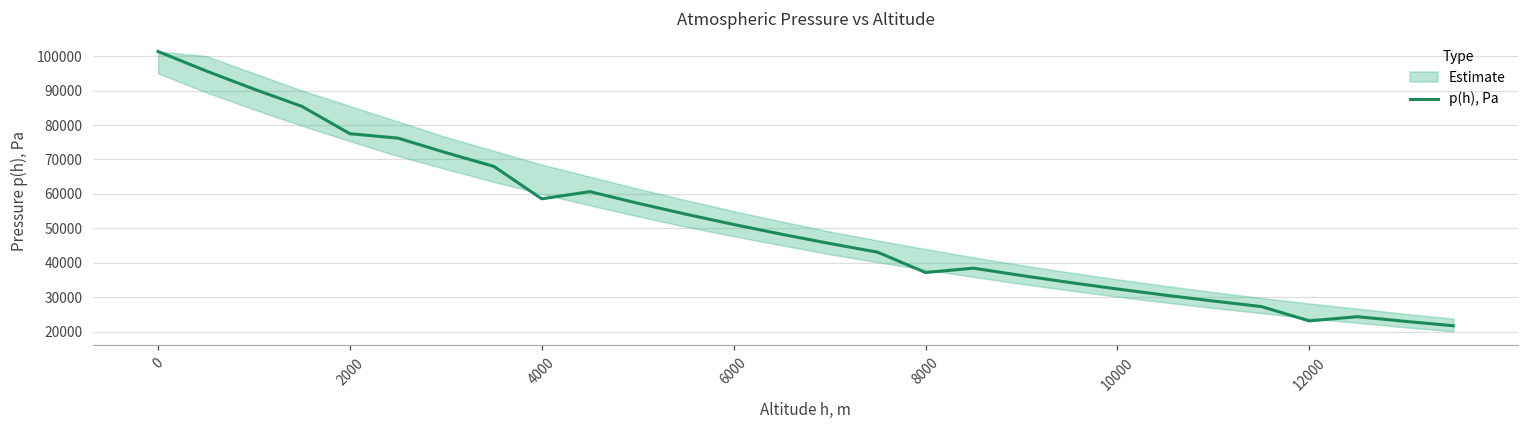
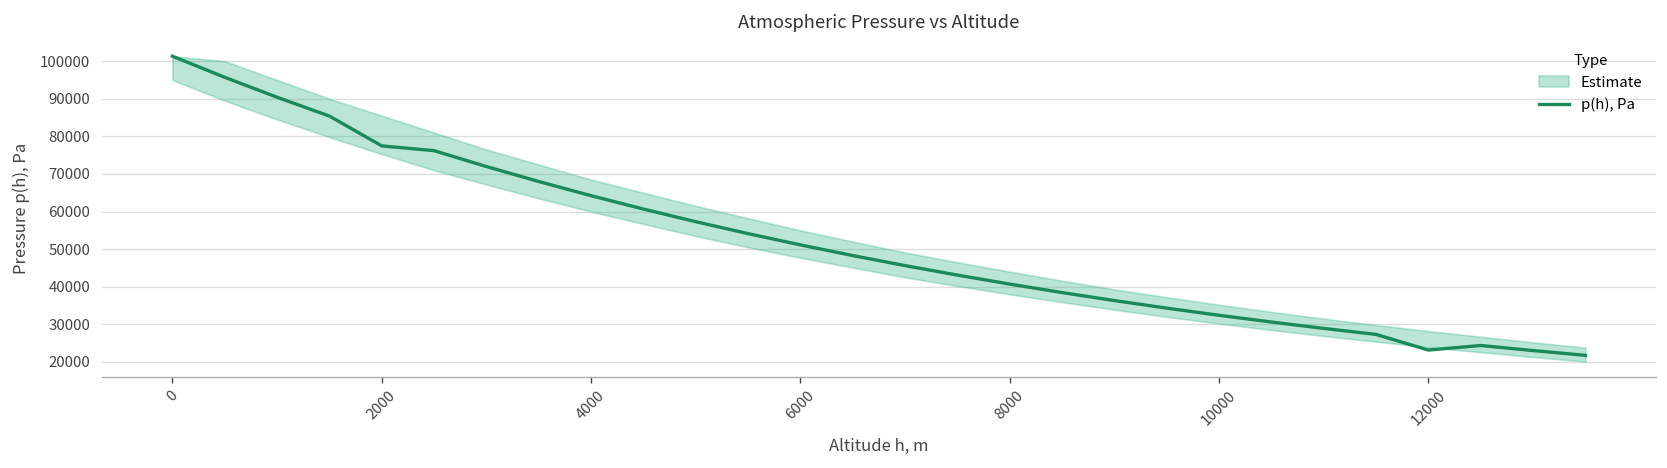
  {
    "p(h), Pa": {
      "2000": 77000,
-     "4000": 59000,
+     "4000": 64000,
      "6000": 51000,
-     "8000": 37000,
+     "8000": 41000,
      "10000": 32000,
      "12000": 23000
    }
  }
